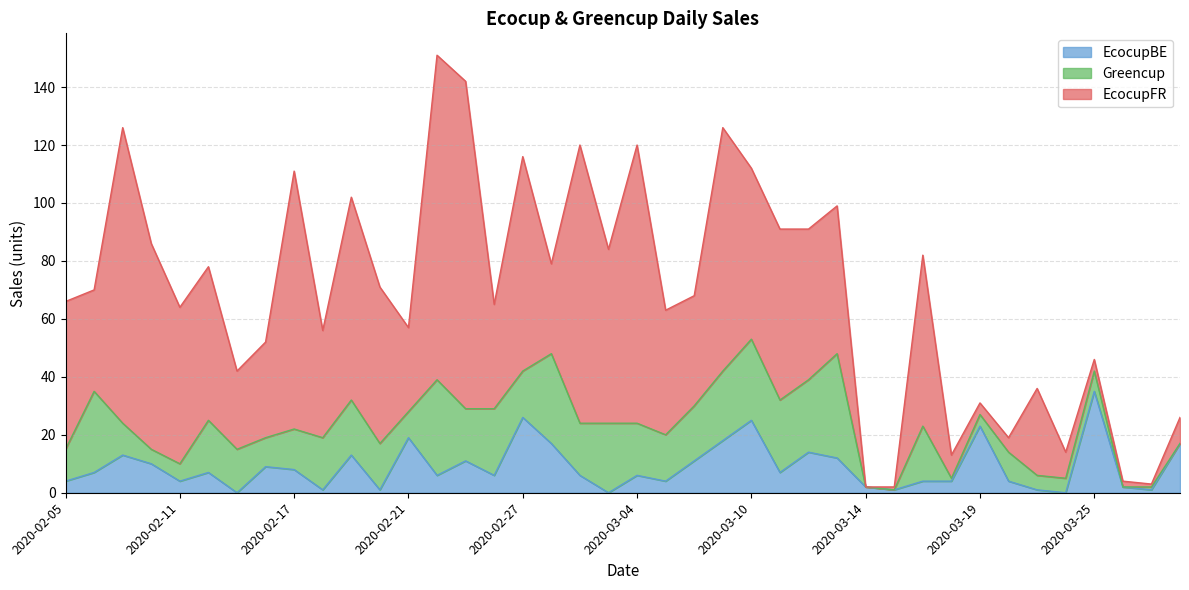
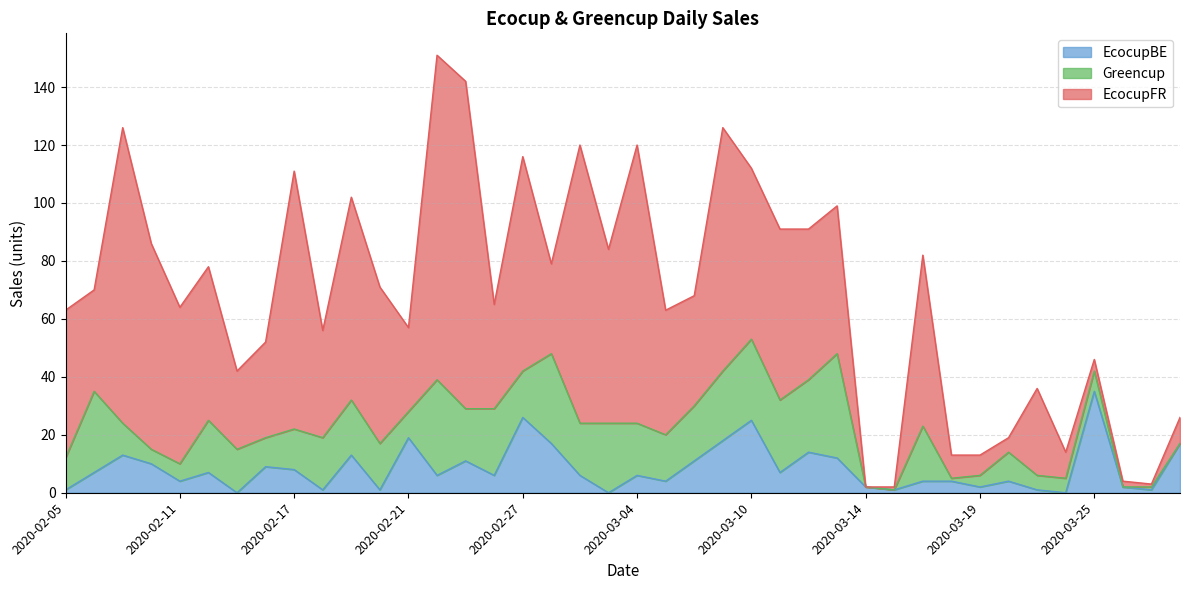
  {
    "EcocupBE": {
-     "2020-02-05": 4,
+     "2020-02-05": 1,
      "2020-02-11": 4,
      "2020-02-17": 8,
      "2020-02-21": 19,
      "2020-02-27": 26,
      "2020-03-04": 6,
      "2020-03-10": 25,
-     "2020-03-19": 23,
+     "2020-03-19": 2,
      "2020-03-25": 35
    },
    "Greencup": {
      "2020-02-05": 11,
      "2020-02-11": 6,
      "2020-02-17": 14,
      "2020-02-21": 9,
      "2020-02-27": 16,
      "2020-03-04": 18,
      "2020-03-10": 28,
      "2020-03-19": 4,
      "2020-03-25": 7
    },
    "EcocupFR": {
      "2020-02-05": 51,
      "2020-02-11": 54,
      "2020-02-17": 89,
      "2020-02-21": 29,
      "2020-02-27": 74,
      "2020-03-04": 96,
      "2020-03-10": 59,
-     "2020-03-19": 4,
+     "2020-03-19": 7,
      "2020-03-25": 4
    }
  }
